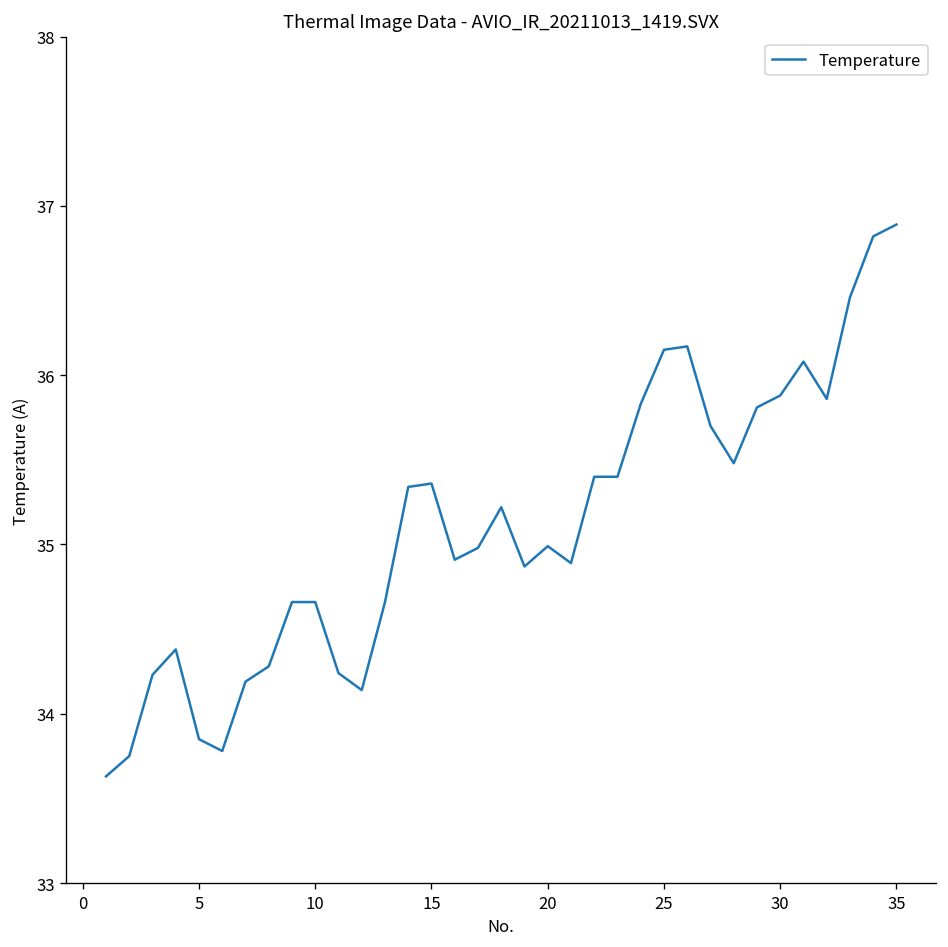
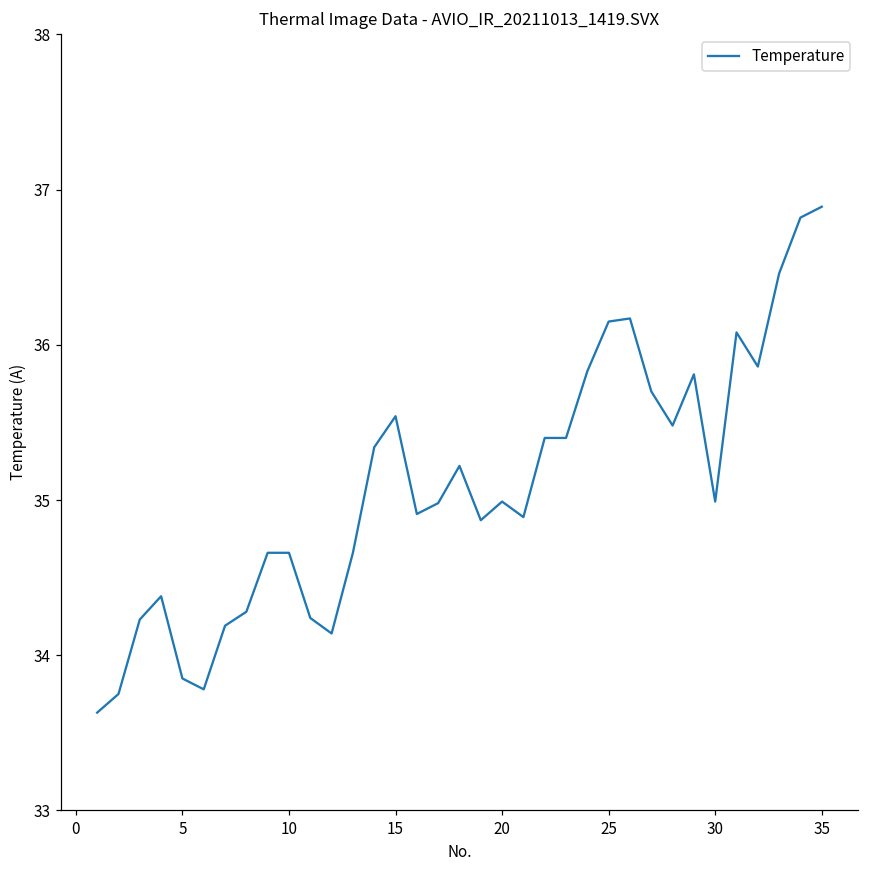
  {
    "5": 33.85,
    "10": 34.66,
-   "15": 35.36,
+   "15": 35.54,
    "20": 34.99,
    "25": 36.15,
-   "30": 35.88,
+   "30": 34.99,
    "35": 36.89
  }
